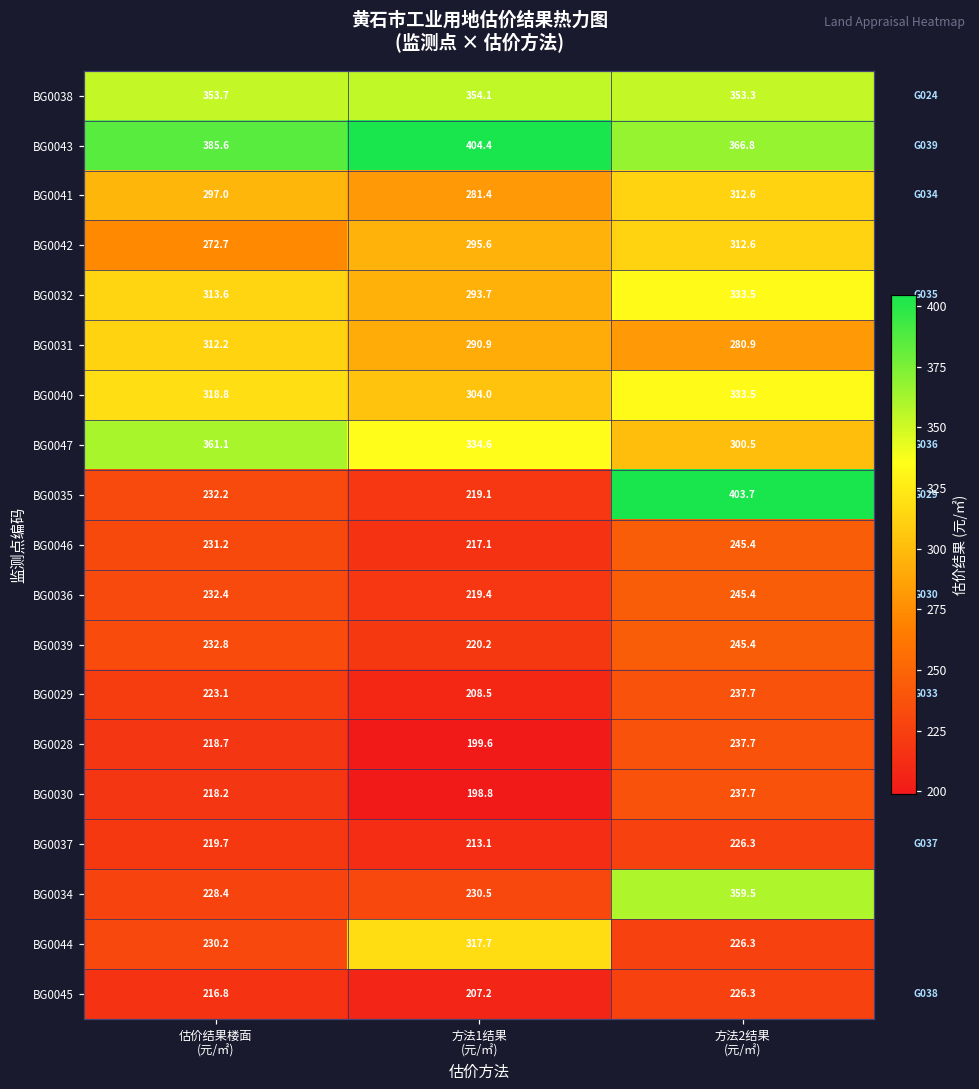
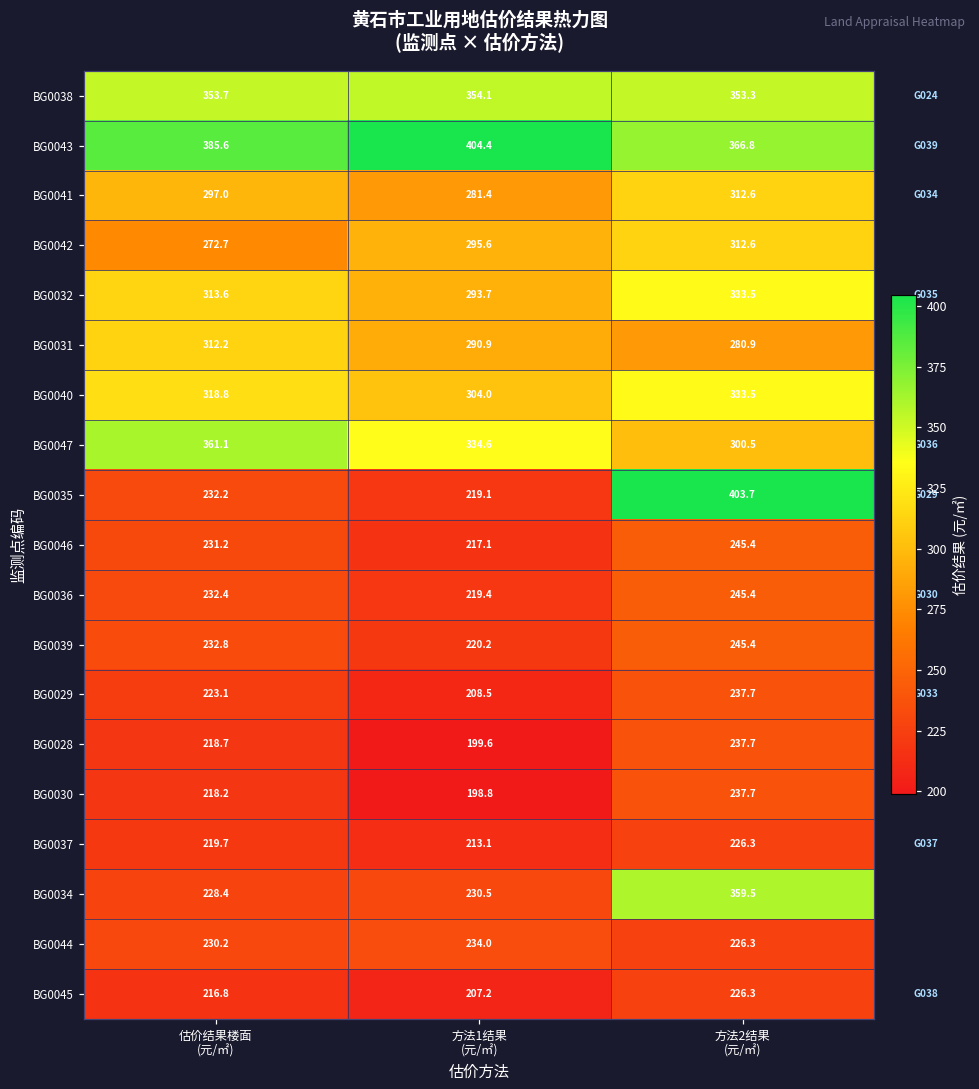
  {
    "BG0038": {
      "估价结果楼面 (元/㎡)": 353.7,
      "方法1结果 (元/㎡)": 354.1,
      "方法2结果 (元/㎡)": 353.3
    },
    "BG0043": {
      "估价结果楼面 (元/㎡)": 385.6,
      "方法1结果 (元/㎡)": 404.4,
      "方法2结果 (元/㎡)": 366.8
    },
    "BG0041": {
      "估价结果楼面 (元/㎡)": 297.0,
      "方法1结果 (元/㎡)": 281.4,
      "方法2结果 (元/㎡)": 312.6
    },
    "BG0042": {
      "估价结果楼面 (元/㎡)": 272.7,
      "方法1结果 (元/㎡)": 295.6,
      "方法2结果 (元/㎡)": 312.6
    },
    "BG0032": {
      "估价结果楼面 (元/㎡)": 313.6,
      "方法1结果 (元/㎡)": 293.7,
      "方法2结果 (元/㎡)": 333.5
    },
    "BG0031": {
      "估价结果楼面 (元/㎡)": 312.2,
      "方法1结果 (元/㎡)": 290.9,
      "方法2结果 (元/㎡)": 280.9
    },
    "BG0040": {
      "估价结果楼面 (元/㎡)": 318.8,
      "方法1结果 (元/㎡)": 304.0,
      "方法2结果 (元/㎡)": 333.5
    },
    "BG0047": {
      "估价结果楼面 (元/㎡)": 361.1,
      "方法1结果 (元/㎡)": 334.6,
      "方法2结果 (元/㎡)": 300.5
    },
    "BG0035": {
      "估价结果楼面 (元/㎡)": 232.2,
      "方法1结果 (元/㎡)": 219.1,
      "方法2结果 (元/㎡)": 403.7
    },
    "BG0046": {
      "估价结果楼面 (元/㎡)": 231.2,
      "方法1结果 (元/㎡)": 217.1,
      "方法2结果 (元/㎡)": 245.4
    },
    "BG0036": {
      "估价结果楼面 (元/㎡)": 232.4,
      "方法1结果 (元/㎡)": 219.4,
      "方法2结果 (元/㎡)": 245.4
    },
    "BG0039": {
      "估价结果楼面 (元/㎡)": 232.8,
      "方法1结果 (元/㎡)": 220.2,
      "方法2结果 (元/㎡)": 245.4
    },
    "BG0029": {
      "估价结果楼面 (元/㎡)": 223.1,
      "方法1结果 (元/㎡)": 208.5,
      "方法2结果 (元/㎡)": 237.7
    },
    "BG0028": {
      "估价结果楼面 (元/㎡)": 218.7,
      "方法1结果 (元/㎡)": 199.6,
      "方法2结果 (元/㎡)": 237.7
    },
    "BG0030": {
      "估价结果楼面 (元/㎡)": 218.2,
      "方法1结果 (元/㎡)": 198.8,
      "方法2结果 (元/㎡)": 237.7
    },
    "BG0037": {
      "估价结果楼面 (元/㎡)": 219.7,
      "方法1结果 (元/㎡)": 213.1,
      "方法2结果 (元/㎡)": 226.3
    },
    "BG0034": {
      "估价结果楼面 (元/㎡)": 228.4,
      "方法1结果 (元/㎡)": 230.5,
      "方法2结果 (元/㎡)": 359.5
    },
    "BG0044": {
      "估价结果楼面 (元/㎡)": 230.2,
-     "方法1结果 (元/㎡)": 317.7,
+     "方法1结果 (元/㎡)": 234.0,
      "方法2结果 (元/㎡)": 226.3
    },
    "BG0045": {
      "估价结果楼面 (元/㎡)": 216.8,
      "方法1结果 (元/㎡)": 207.2,
      "方法2结果 (元/㎡)": 226.3
    }
  }
